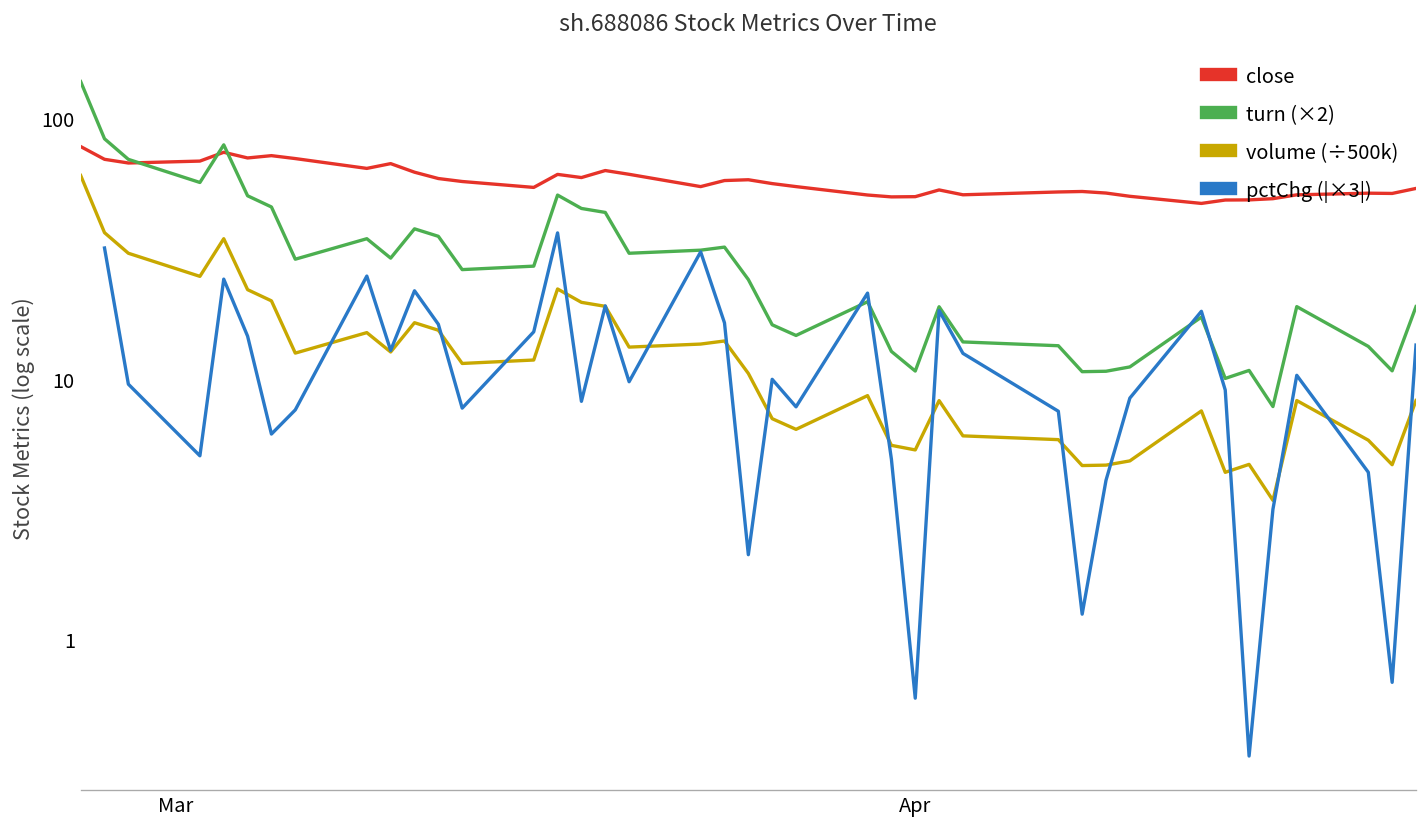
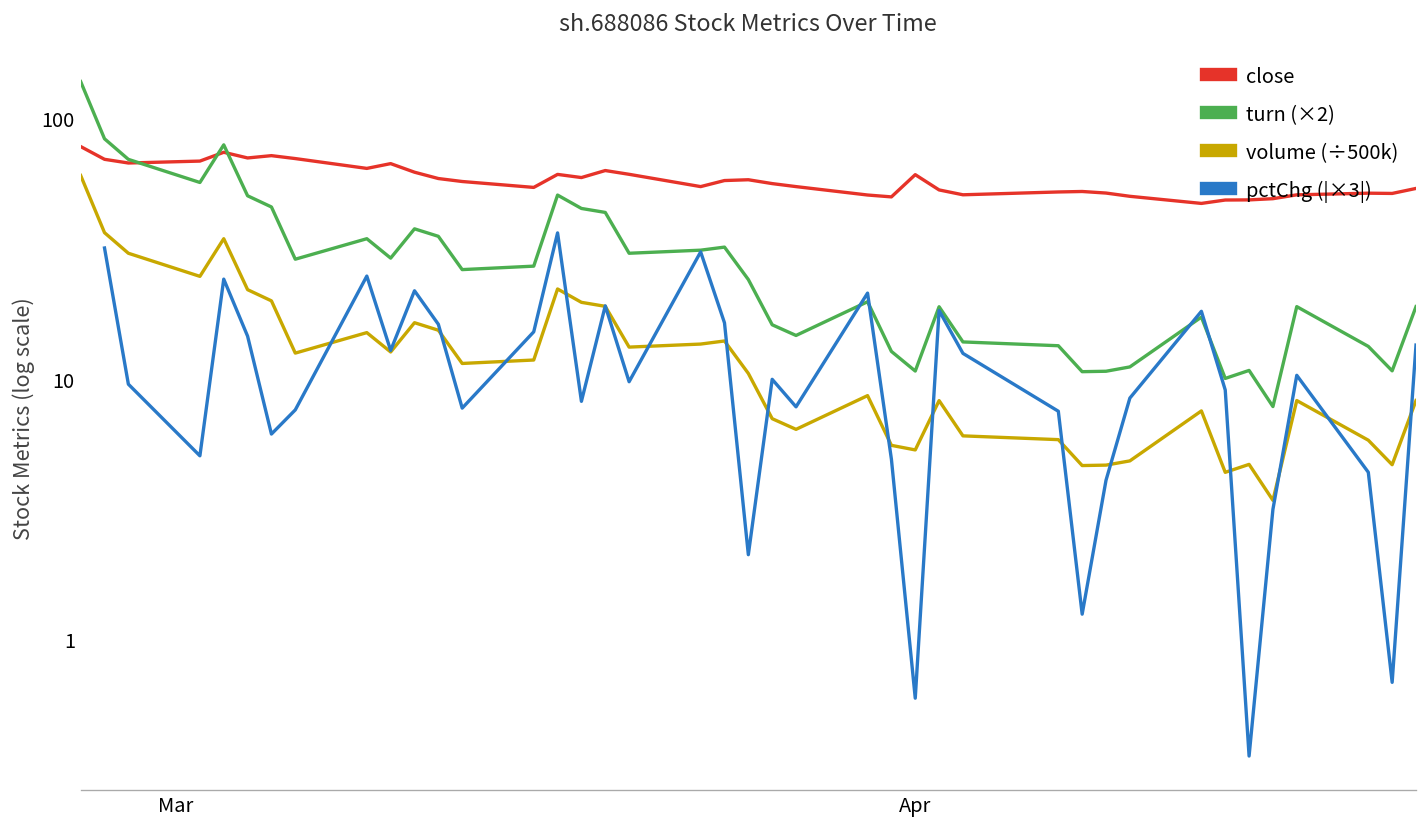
  {
    "close": {
-     "Apr": 50
+     "Apr": 61
    },
    "turn (×2)": {
      "Apr": 11
    },
    "volume (÷500k)": {
      "Apr": 5.4
    },
    "pctChg (|×3|)": {
      "Apr": 0.60
    }
  }
